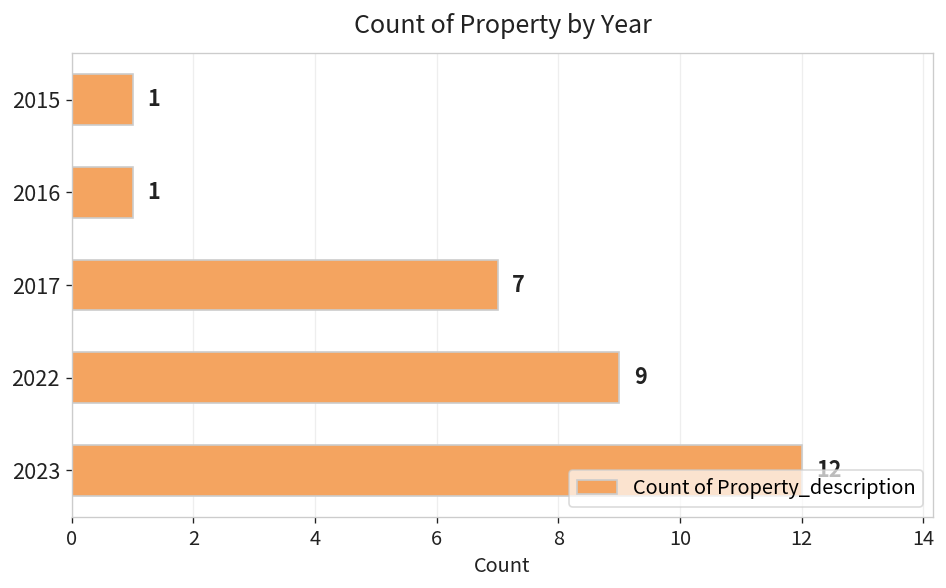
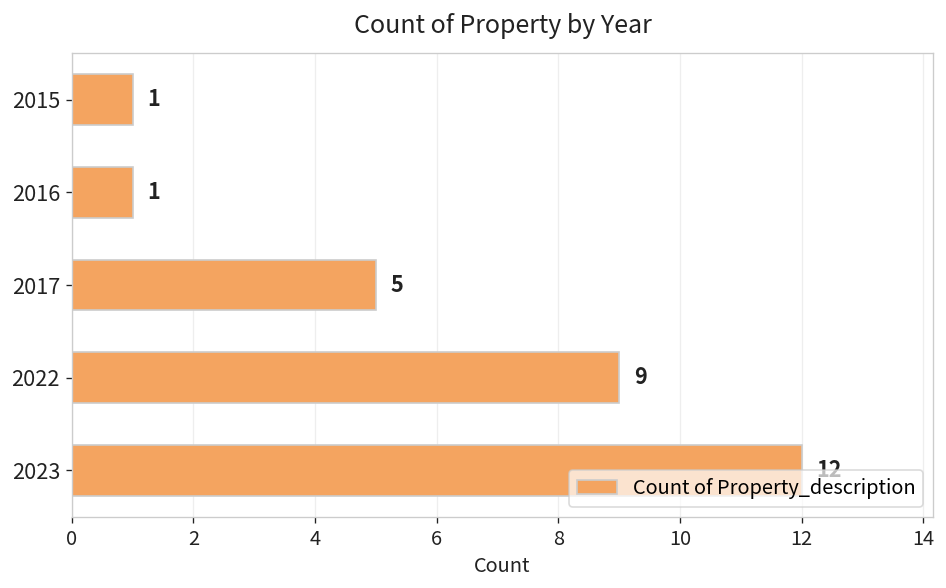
  {
    "2015": 1,
    "2016": 1,
-   "2017": 7,
+   "2017": 5,
    "2022": 9
  }
